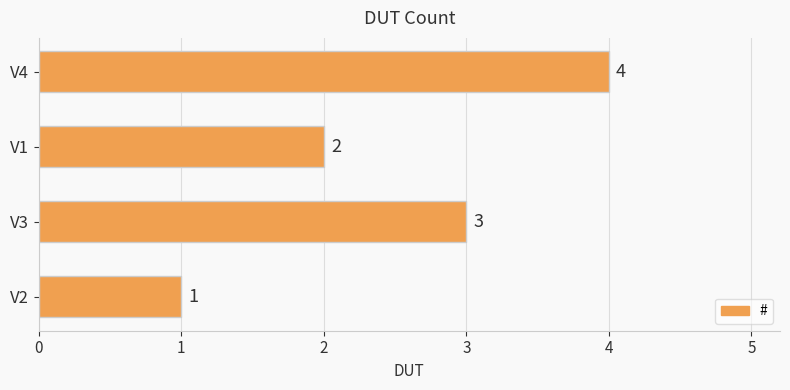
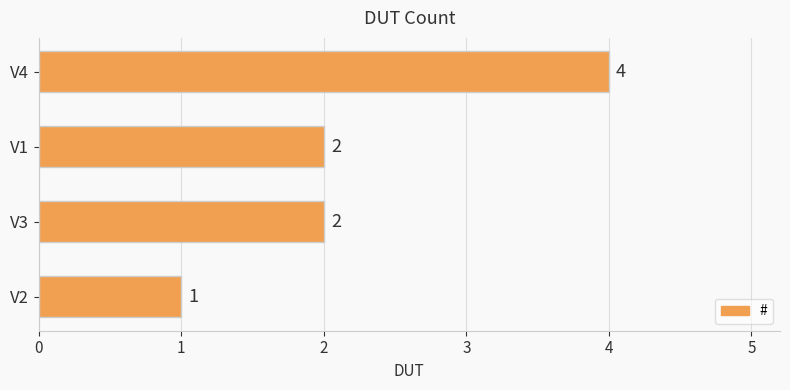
  {
    "V4": 4,
    "V1": 2,
-   "V3": 3,
+   "V3": 2,
    "V2": 1
  }
